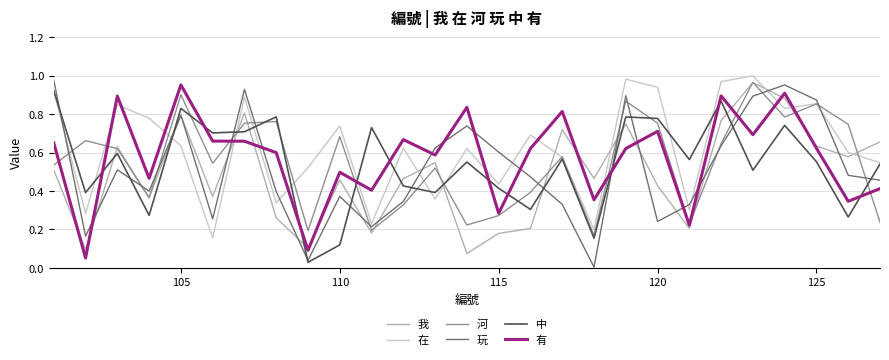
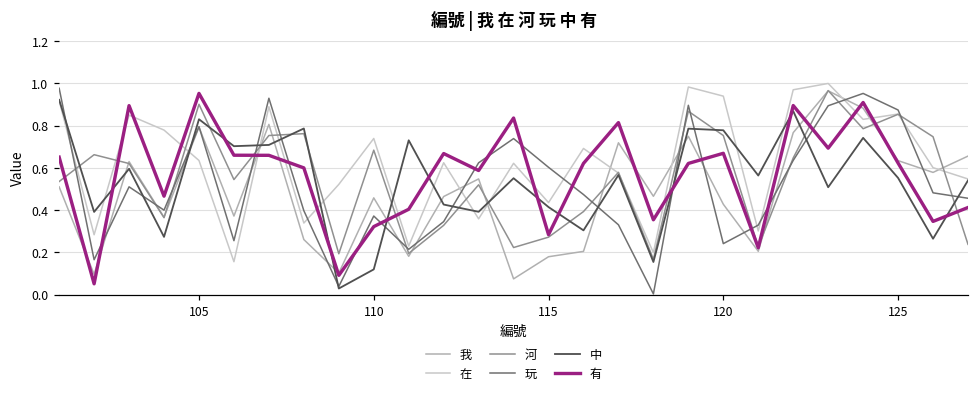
  {
    "有": {
      "105": 0.95,
-     "110": 0.50,
-     "120": 0.71
+     "110": 0.32,
+     "120": 0.67
    }
  }
